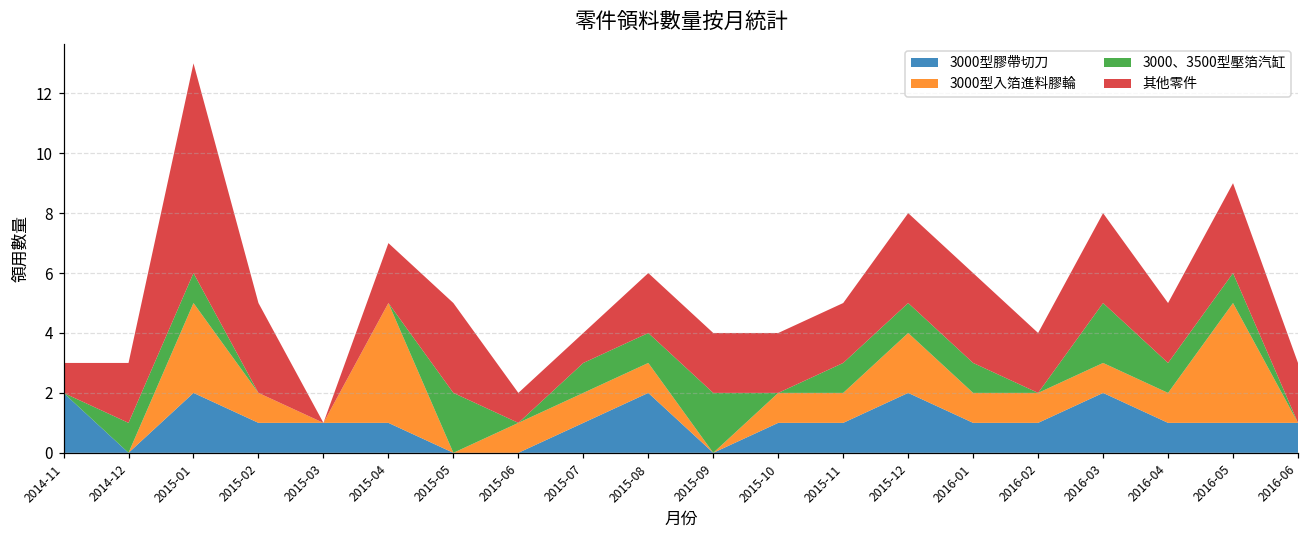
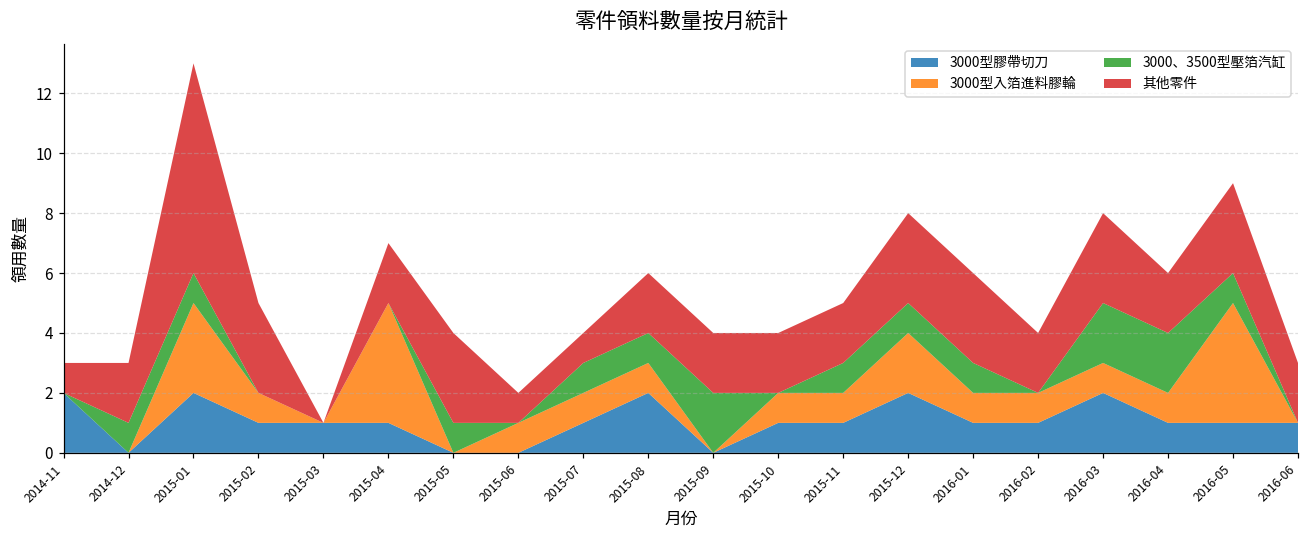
  {
    "3000型膠帶切刀": {
      "2015-01": 2,
      "2015-02": 1,
      "2015-04": 1,
      "2015-06": 0,
      "2015-07": 1,
      "2015-08": 2,
      "2015-10": 1,
      "2015-11": 1,
      "2015-12": 2,
      "2016-01": 1,
      "2016-02": 1,
      "2016-03": 2,
      "2016-04": 1,
      "2016-05": 1
    },
    "3000、3500型壓箔汽缸": {
-     "2015-05": 2,
-     "2016-04": 1
+     "2015-05": 1,
+     "2016-04": 2
    },
    "其他零件": {
      "2014-11": 1,
      "2014-12": 2,
      "2015-01": 7,
      "2015-02": 3,
      "2015-04": 2,
      "2015-05": 3,
      "2015-06": 1,
      "2015-07": 1,
      "2015-08": 2,
      "2015-09": 2,
      "2015-10": 2,
      "2015-11": 2,
      "2015-12": 3,
      "2016-01": 3,
      "2016-02": 2,
      "2016-03": 3,
      "2016-04": 2,
      "2016-05": 3,
      "2016-06": 2
    }
  }
